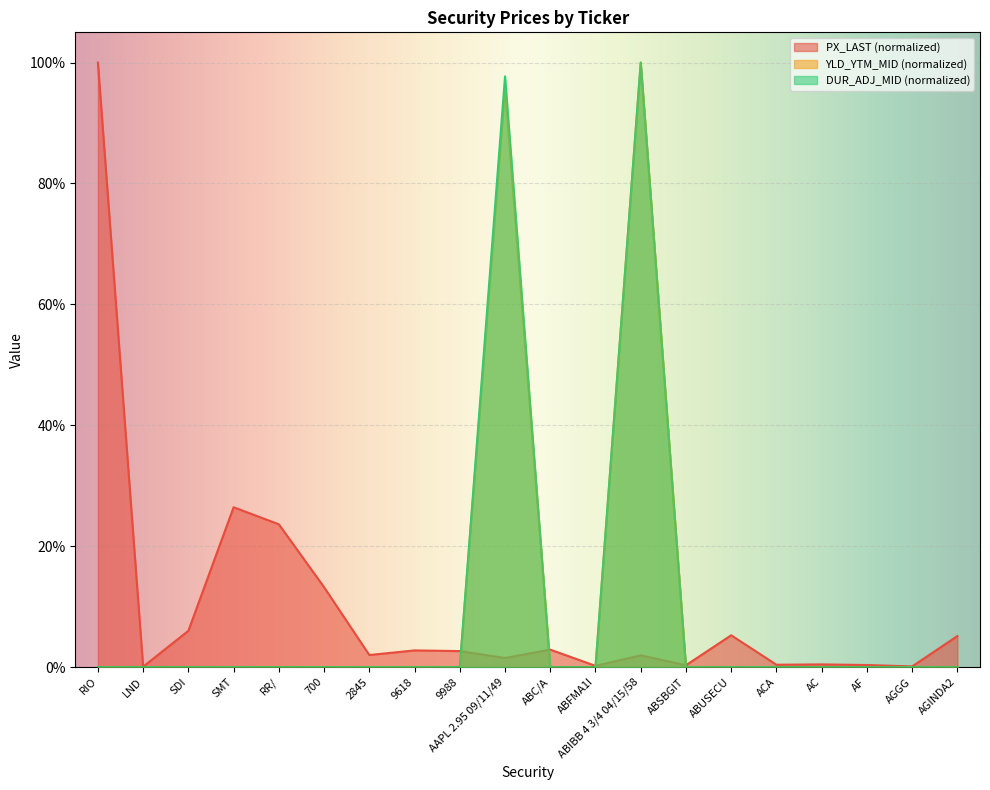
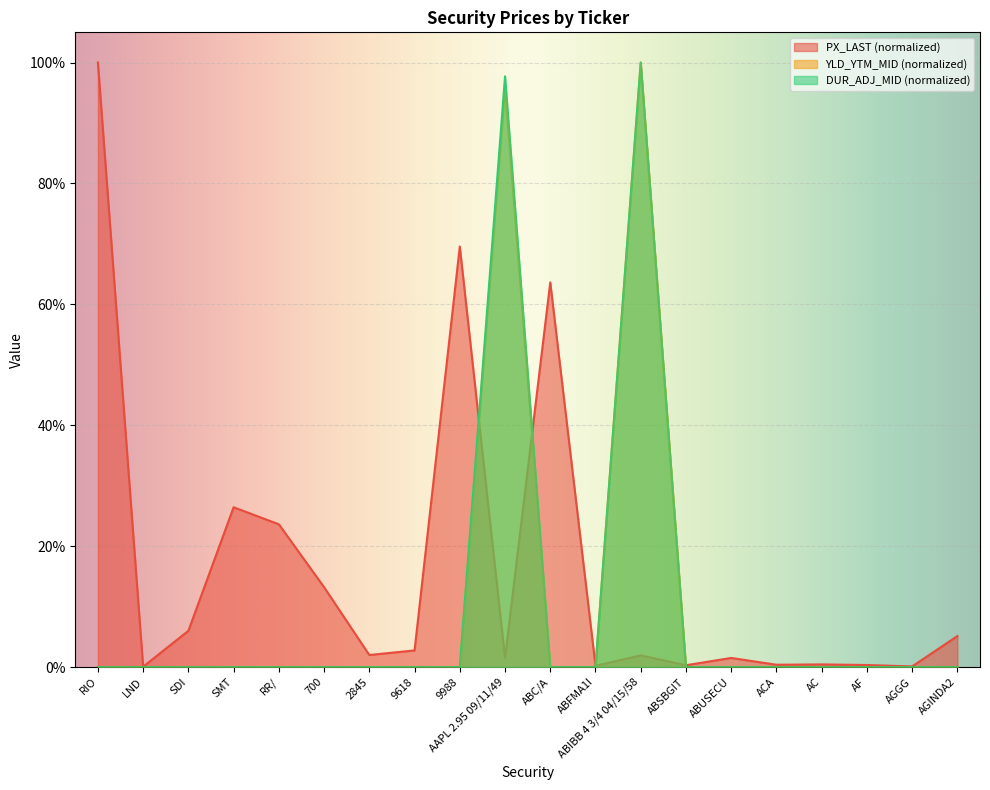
  {
    "PX_LAST (normalized)": {
      "RIO": "100%",
      "SDI": "6%",
      "SMT": "26%",
      "RR/": "24%",
      "700": "13%",
      "2845": "2%",
      "9618": "3%",
-     "9988": "3%",
+     "9988": "70%",
      "AAPL 2.95 09/11/49": "1%",
-     "ABC/A": "3%",
+     "ABC/A": "64%",
      "ABIBB 4 3/4 04/15/58": "2%",
-     "ABUSECU": "5%",
+     "ABUSECU": "2%",
      "AC": "0%",
      "AGINDA2": "5%"
    },
    "YLD_YTM_MID (normalized)": {
      "AAPL 2.95 09/11/49": "96%"
    },
    "DUR_ADJ_MID (normalized)": {
      "AAPL 2.95 09/11/49": "98%"
    }
  }
